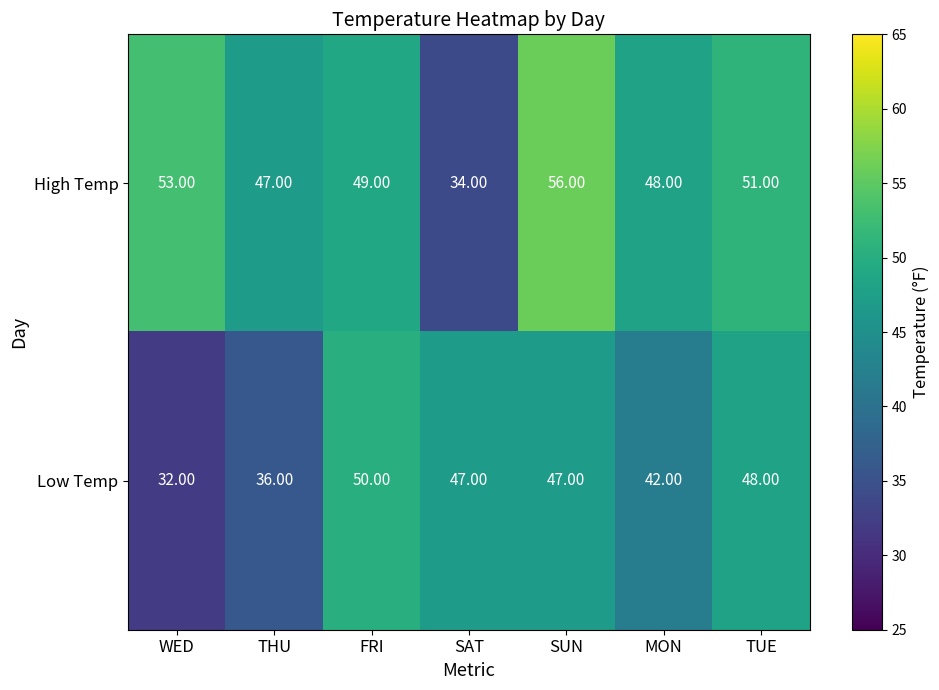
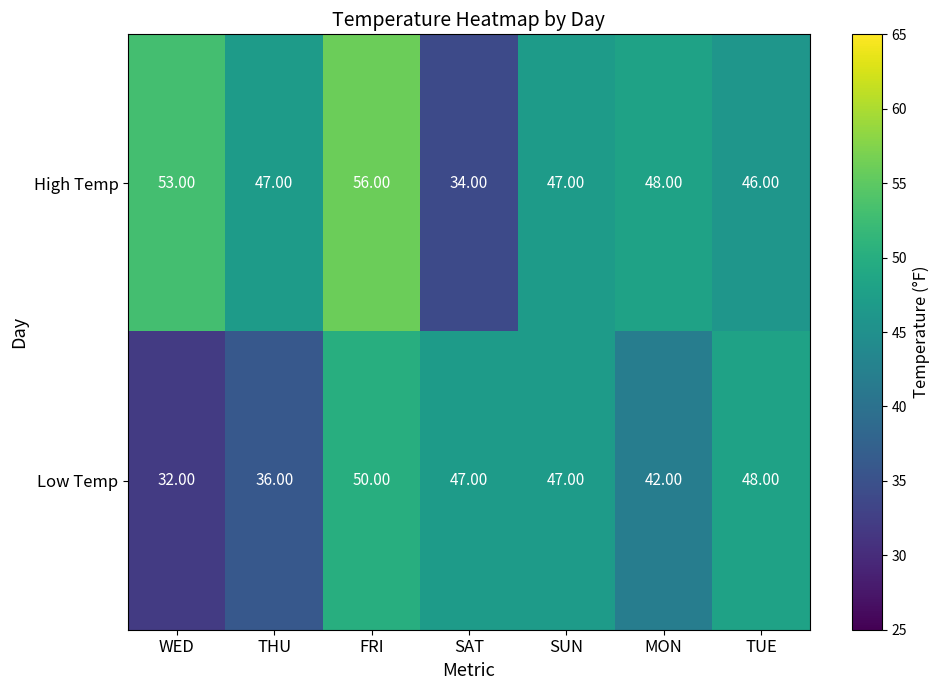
  {
    "High Temp": {
      "WED": 53.00,
      "THU": 47.00,
-     "FRI": 49.00,
+     "FRI": 56.00,
      "SAT": 34.00,
-     "SUN": 56.00,
+     "SUN": 47.00,
      "MON": 48.00,
-     "TUE": 51.00
+     "TUE": 46.00
    },
    "Low Temp": {
      "WED": 32.00,
      "THU": 36.00,
      "FRI": 50.00,
      "SAT": 47.00,
      "SUN": 47.00,
      "MON": 42.00,
      "TUE": 48.00
    }
  }
